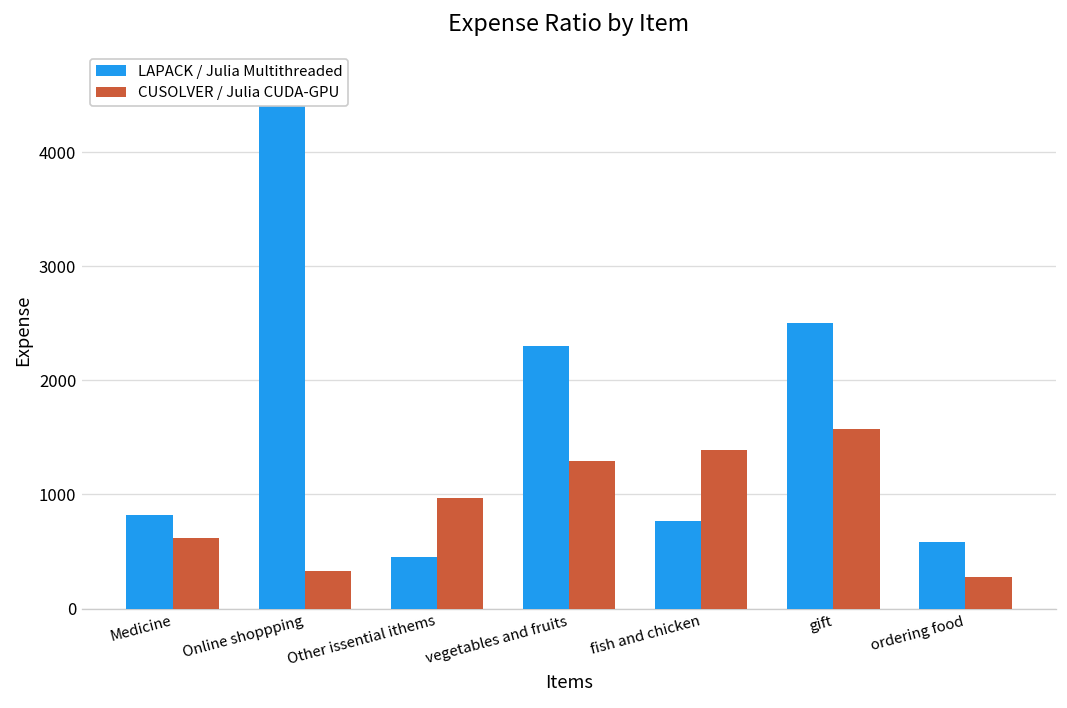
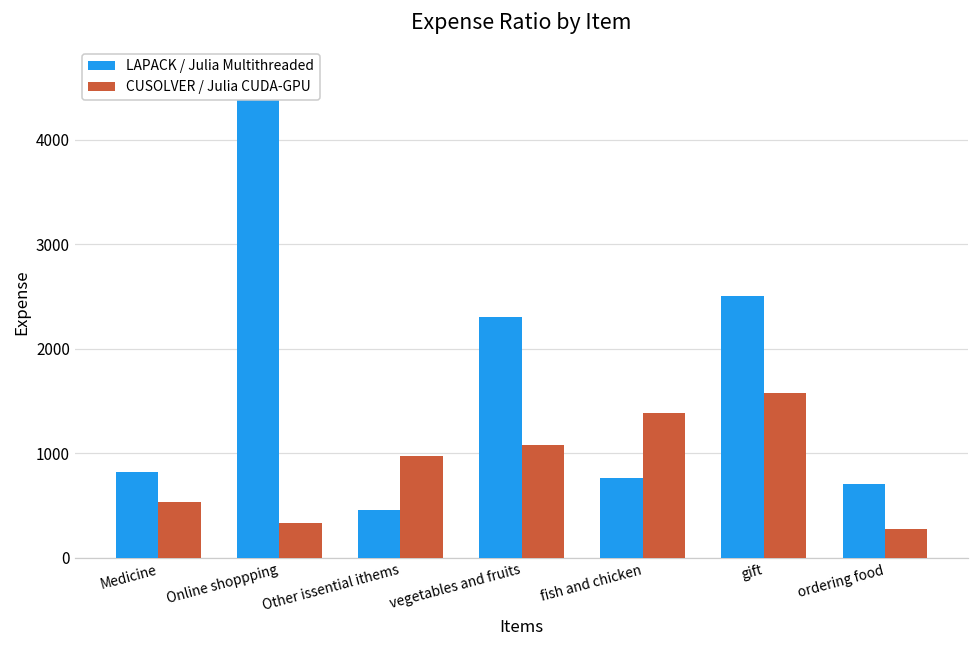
  {
    "LAPACK / Julia Multithreaded": {
      "Medicine": 800,
      "Other issential ithems": 500,
      "vegetables and fruits": 2300,
      "fish and chicken": 800,
      "gift": 2500,
-     "ordering food": 600
+     "ordering food": 700
    },
    "CUSOLVER / Julia CUDA-GPU": {
-     "Medicine": 600,
+     "Medicine": 500,
      "Online shoppping": 300,
      "Other issential ithems": 1000,
-     "vegetables and fruits": 1300,
+     "vegetables and fruits": 1100,
      "fish and chicken": 1400,
      "gift": 1600,
      "ordering food": 300
    }
  }
